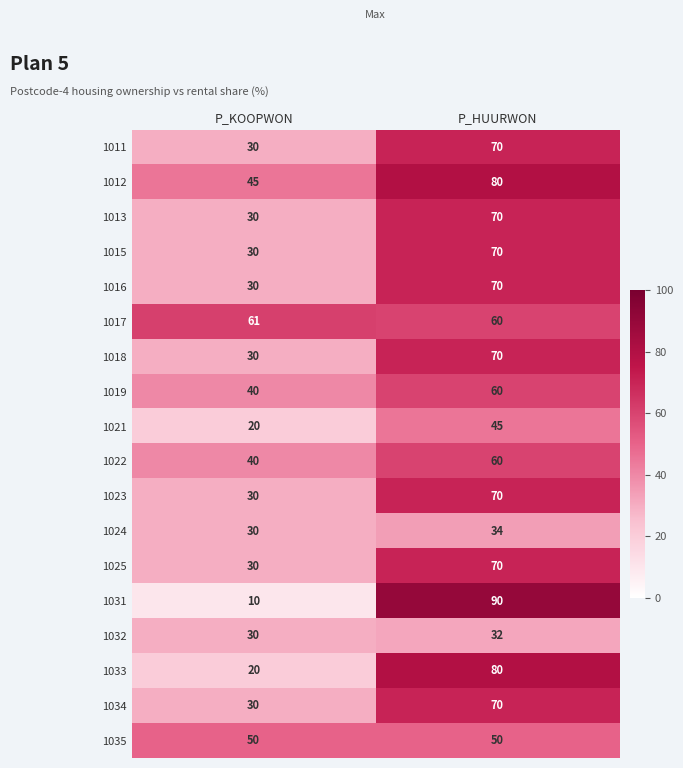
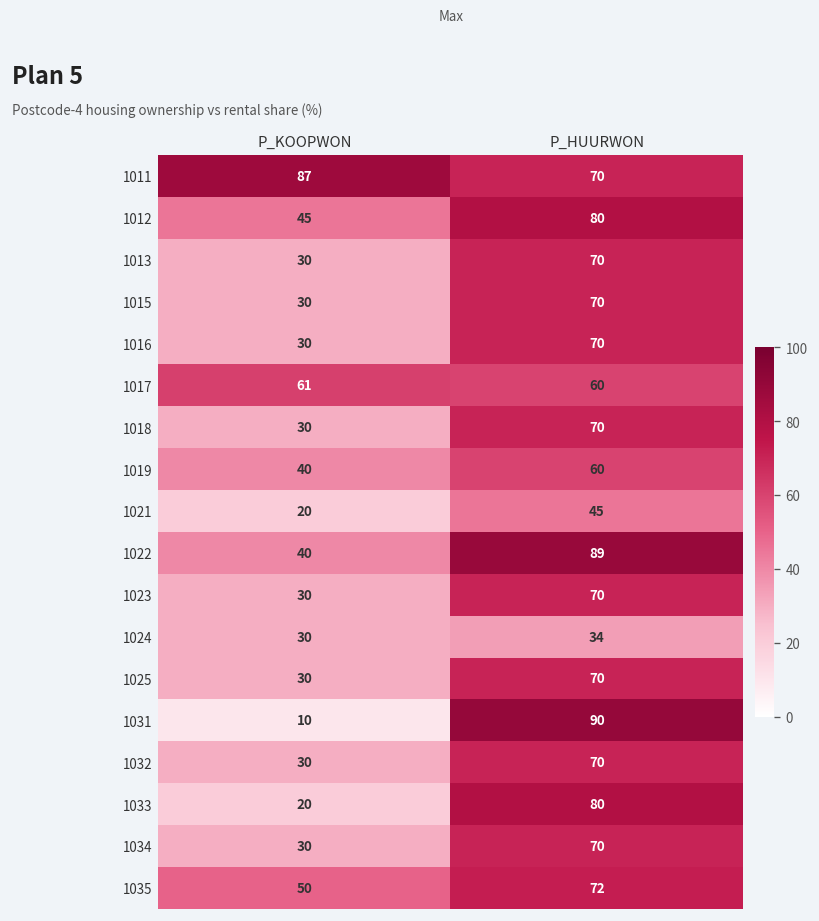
  {
    "1011": {
-     "P_KOOPWON": 30,
+     "P_KOOPWON": 87,
      "P_HUURWON": 70
    },
    "1012": {
      "P_KOOPWON": 45,
      "P_HUURWON": 80
    },
    "1013": {
      "P_KOOPWON": 30,
      "P_HUURWON": 70
    },
    "1015": {
      "P_KOOPWON": 30,
      "P_HUURWON": 70
    },
    "1016": {
      "P_KOOPWON": 30,
      "P_HUURWON": 70
    },
    "1017": {
      "P_KOOPWON": 61,
      "P_HUURWON": 60
    },
    "1018": {
      "P_KOOPWON": 30,
      "P_HUURWON": 70
    },
    "1019": {
      "P_KOOPWON": 40,
      "P_HUURWON": 60
    },
    "1021": {
      "P_KOOPWON": 20,
      "P_HUURWON": 45
    },
    "1022": {
      "P_KOOPWON": 40,
-     "P_HUURWON": 60
+     "P_HUURWON": 89
    },
    "1023": {
      "P_KOOPWON": 30,
      "P_HUURWON": 70
    },
    "1024": {
      "P_KOOPWON": 30,
      "P_HUURWON": 34
    },
    "1025": {
      "P_KOOPWON": 30,
      "P_HUURWON": 70
    },
    "1031": {
      "P_KOOPWON": 10,
      "P_HUURWON": 90
    },
    "1032": {
      "P_KOOPWON": 30,
-     "P_HUURWON": 32
+     "P_HUURWON": 70
    },
    "1033": {
      "P_KOOPWON": 20,
      "P_HUURWON": 80
    },
    "1034": {
      "P_KOOPWON": 30,
      "P_HUURWON": 70
    },
    "1035": {
      "P_KOOPWON": 50,
-     "P_HUURWON": 50
+     "P_HUURWON": 72
    }
  }
